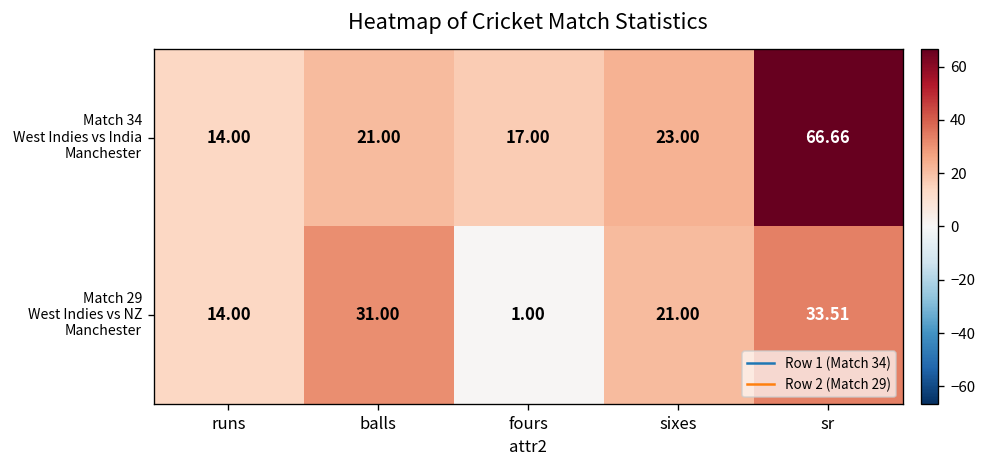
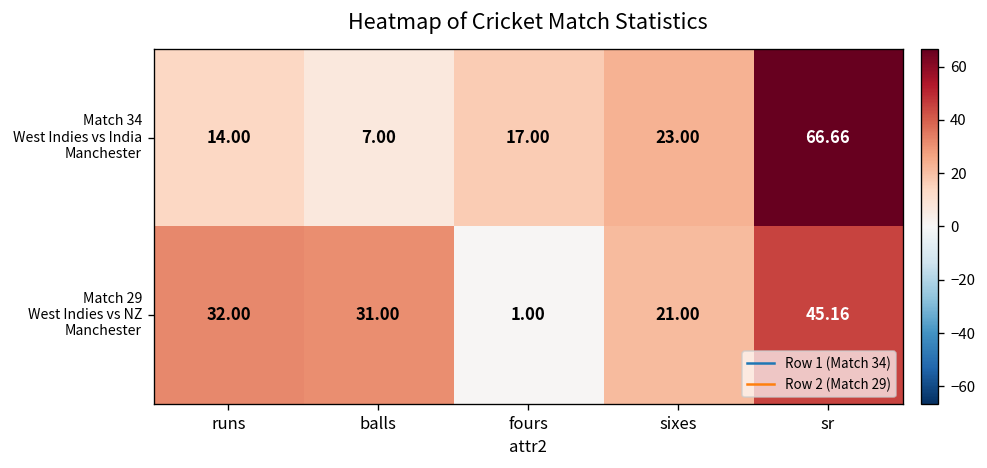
  {
    "Match 34 West Indies vs India Manchester": {
      "runs": 14.00,
-     "balls": 21.00,
+     "balls": 7.00,
      "fours": 17.00,
      "sixes": 23.00,
      "sr": 66.66
    },
    "Match 29 West Indies vs NZ Manchester": {
-     "runs": 14.00,
+     "runs": 32.00,
      "balls": 31.00,
      "fours": 1.00,
      "sixes": 21.00,
-     "sr": 33.51
+     "sr": 45.16
    }
  }
